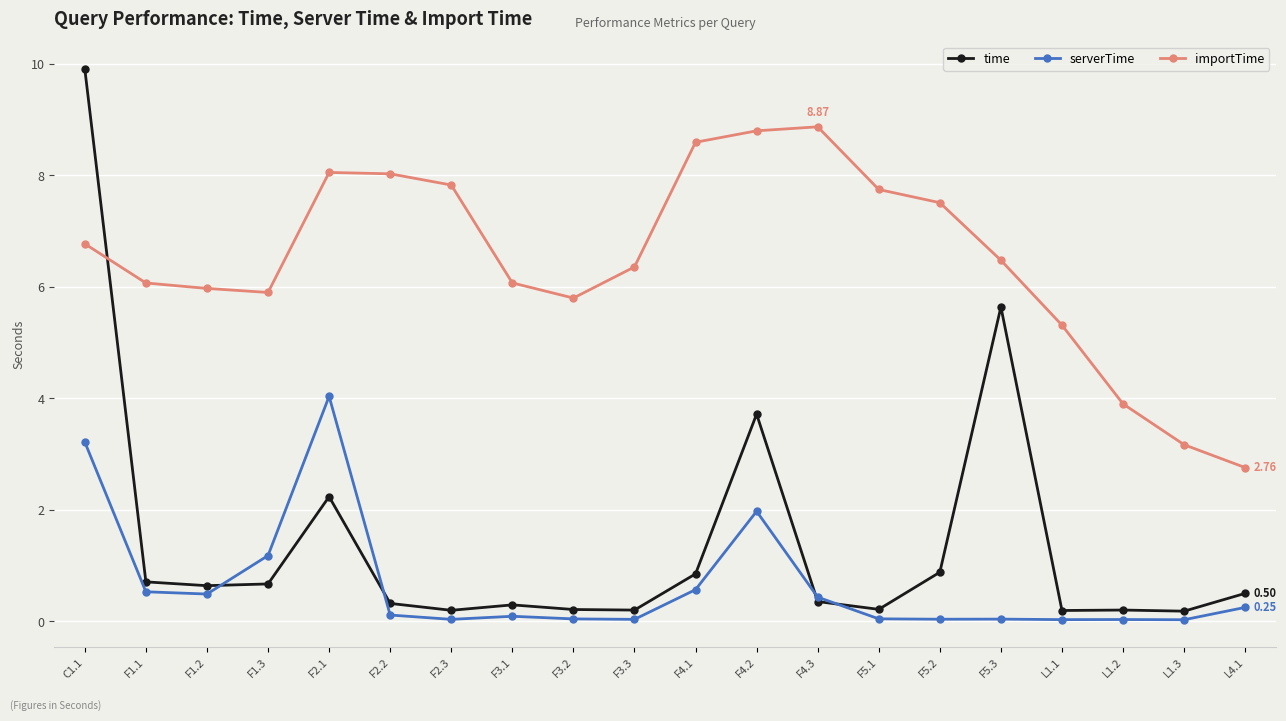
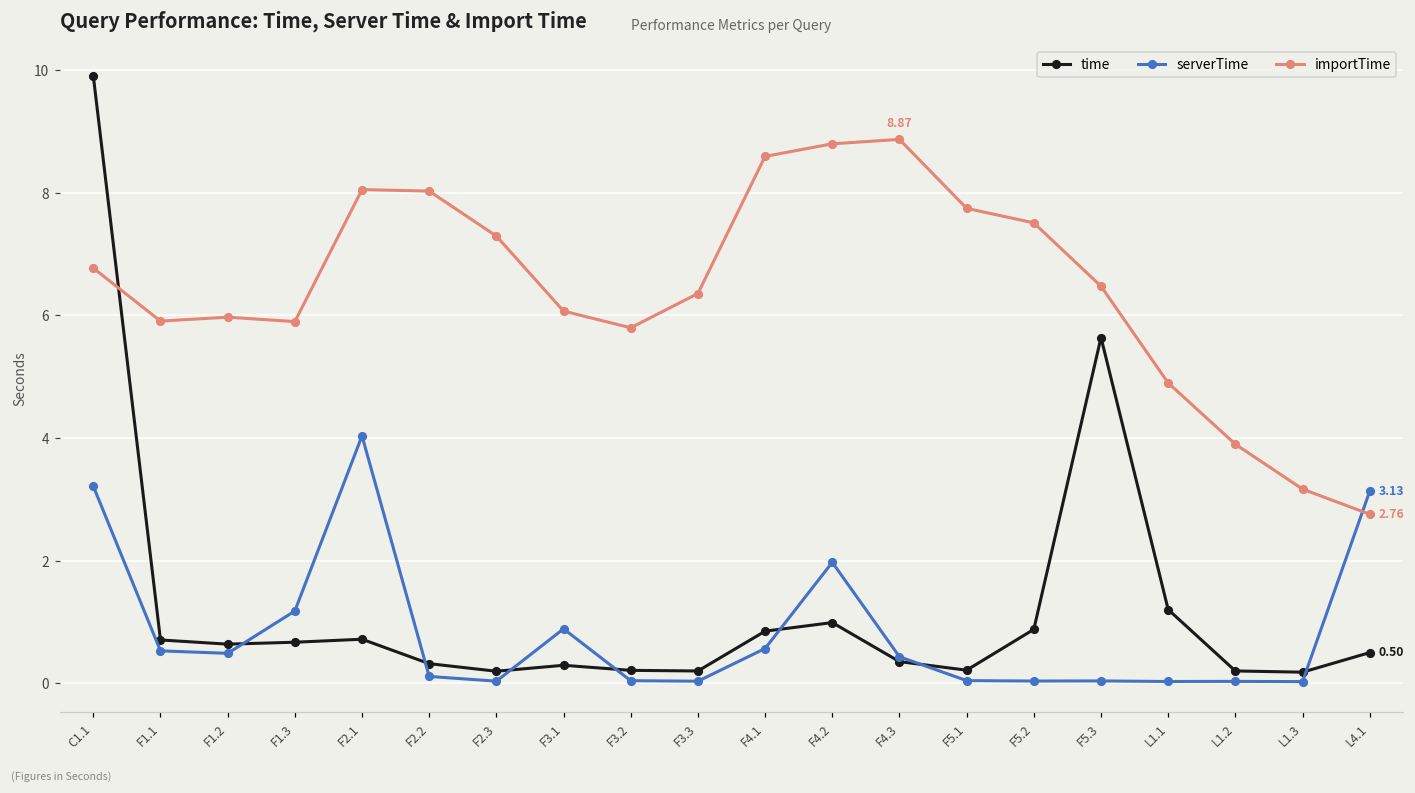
  {
    "time": {
      "C1.1": 9.9,
      "F1.1": 0.7,
      "F1.2": 0.6,
      "F1.3": 0.7,
-     "F2.1": 2.2,
+     "F2.1": 0.7,
      "F2.2": 0.3,
      "F2.3": 0.2,
      "F3.1": 0.3,
      "F3.2": 0.2,
      "F3.3": 0.2,
      "F4.1": 0.9,
-     "F4.2": 3.7,
+     "F4.2": 1.0,
      "F4.3": 0.4,
      "F5.1": 0.2,
      "F5.2": 0.9,
      "F5.3": 5.6,
-     "L1.1": 0.2,
+     "L1.1": 1.2,
      "L1.2": 0.2,
      "L1.3": 0.2
    },
    "serverTime": {
-     "F3.1": 0.1,
-     "L4.1": 0.25
+     "F3.1": 0.9,
+     "L4.1": 3.13
    },
    "importTime": {
      "C1.1": 6.8,
-     "F1.1": 6.1,
+     "F1.1": 5.9,
      "F1.2": 6.0,
      "F1.3": 5.9,
      "F2.1": 8.1,
      "F2.2": 8.0,
-     "F2.3": 7.8,
+     "F2.3": 7.3,
      "F3.1": 6.1,
      "F3.2": 5.8,
      "F3.3": 6.4,
      "F4.1": 8.6,
      "F4.2": 8.8,
      "F5.1": 7.7,
      "F5.2": 7.5,
      "F5.3": 6.5,
-     "L1.1": 5.3,
+     "L1.1": 4.9,
      "L1.2": 3.9,
      "L1.3": 3.2
    }
  }
